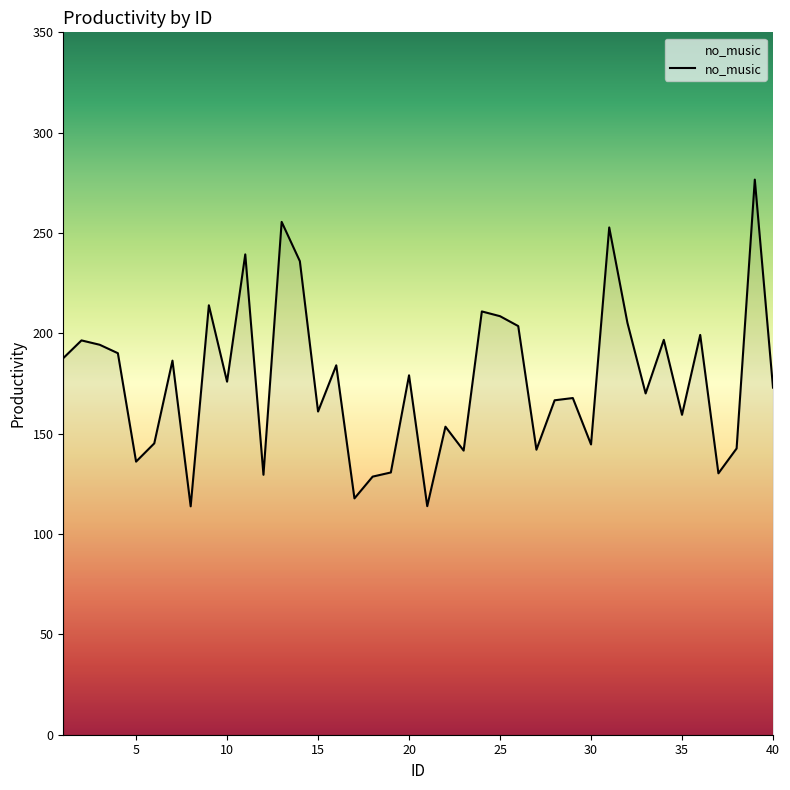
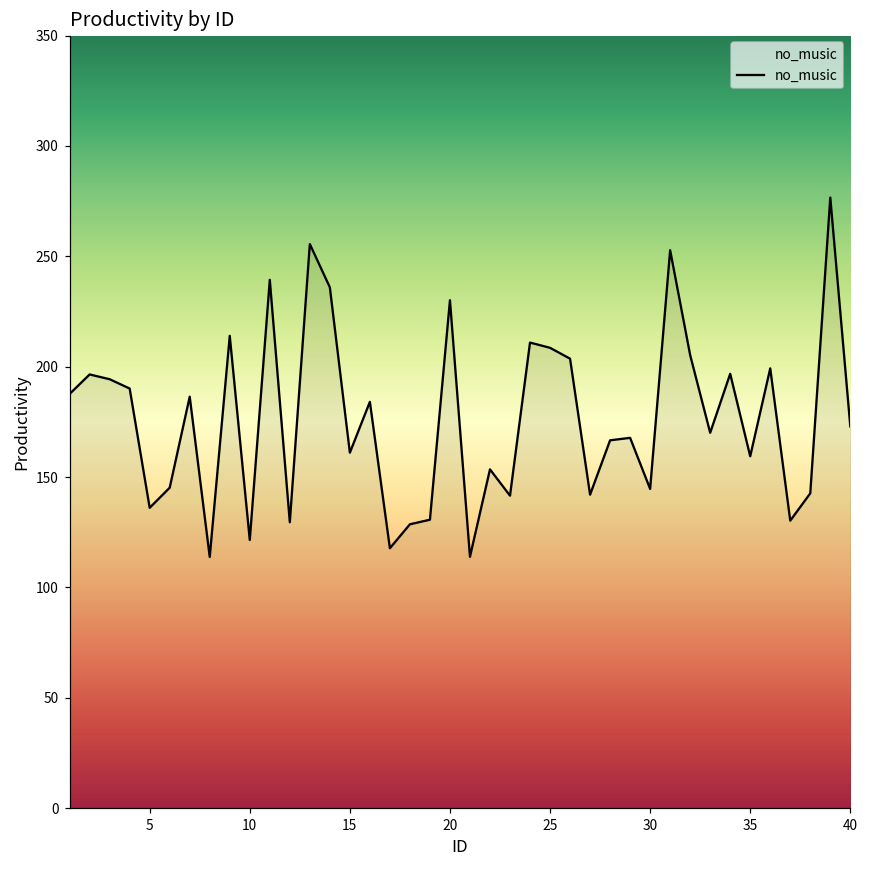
  {
    "5": 136,
-   "10": 176,
+   "10": 121,
    "15": 161,
-   "20": 179,
+   "20": 230,
    "25": 209,
    "30": 145,
    "35": 159,
    "40": 173
  }
